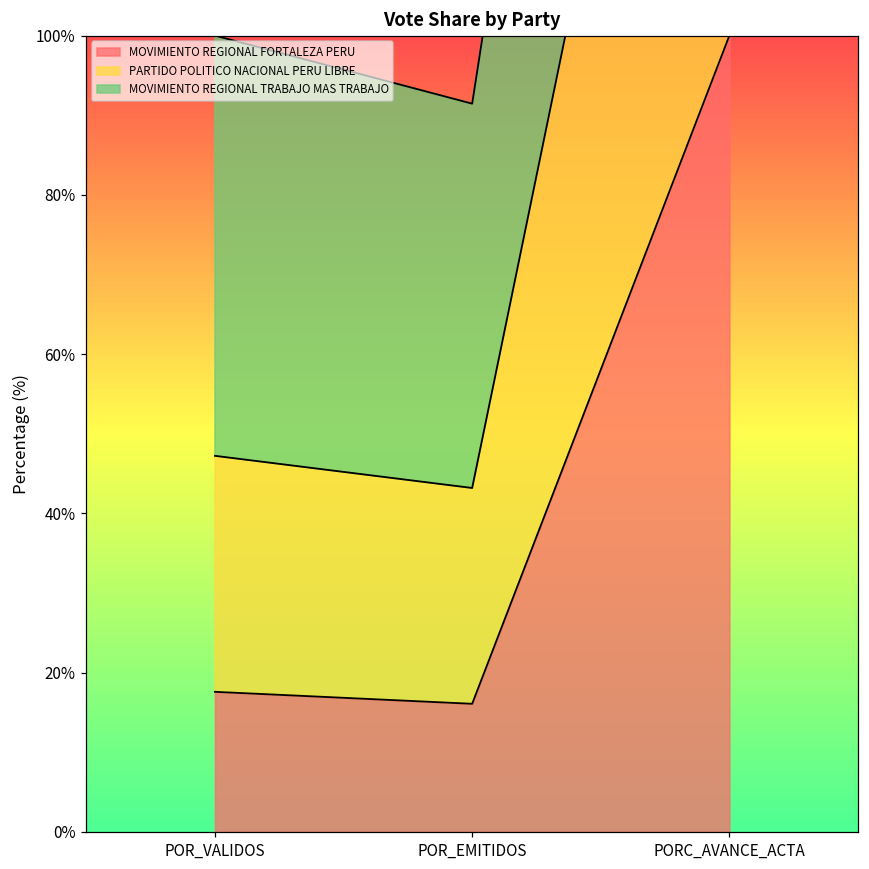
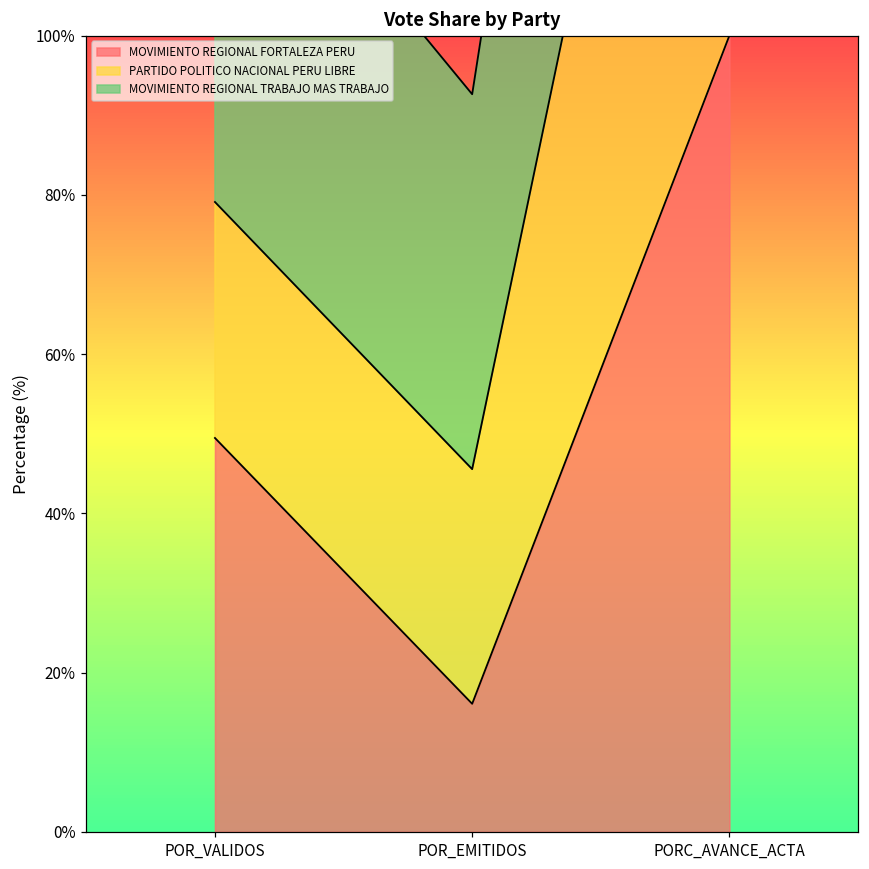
  {
    "MOVIMIENTO REGIONAL FORTALEZA PERU": {
-     "POR_VALIDOS": "18%",
+     "POR_VALIDOS": "49%",
      "POR_EMITIDOS": "16%",
      "PORC_AVANCE_ACTA": "100%"
    },
    "PARTIDO POLITICO NACIONAL PERU LIBRE": {
      "POR_VALIDOS": "30%",
-     "POR_EMITIDOS": "27%"
+     "POR_EMITIDOS": "29%"
    },
    "MOVIMIENTO REGIONAL TRABAJO MAS TRABAJO": {
-     "POR_EMITIDOS": "48%"
+     "POR_EMITIDOS": "47%"
    }
  }
